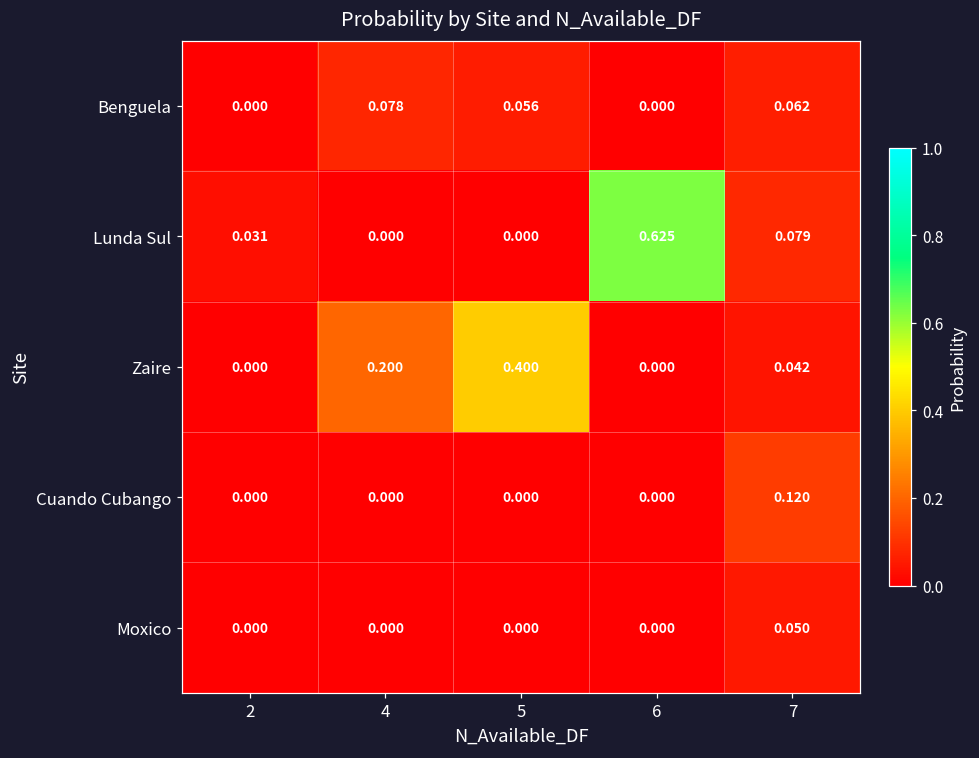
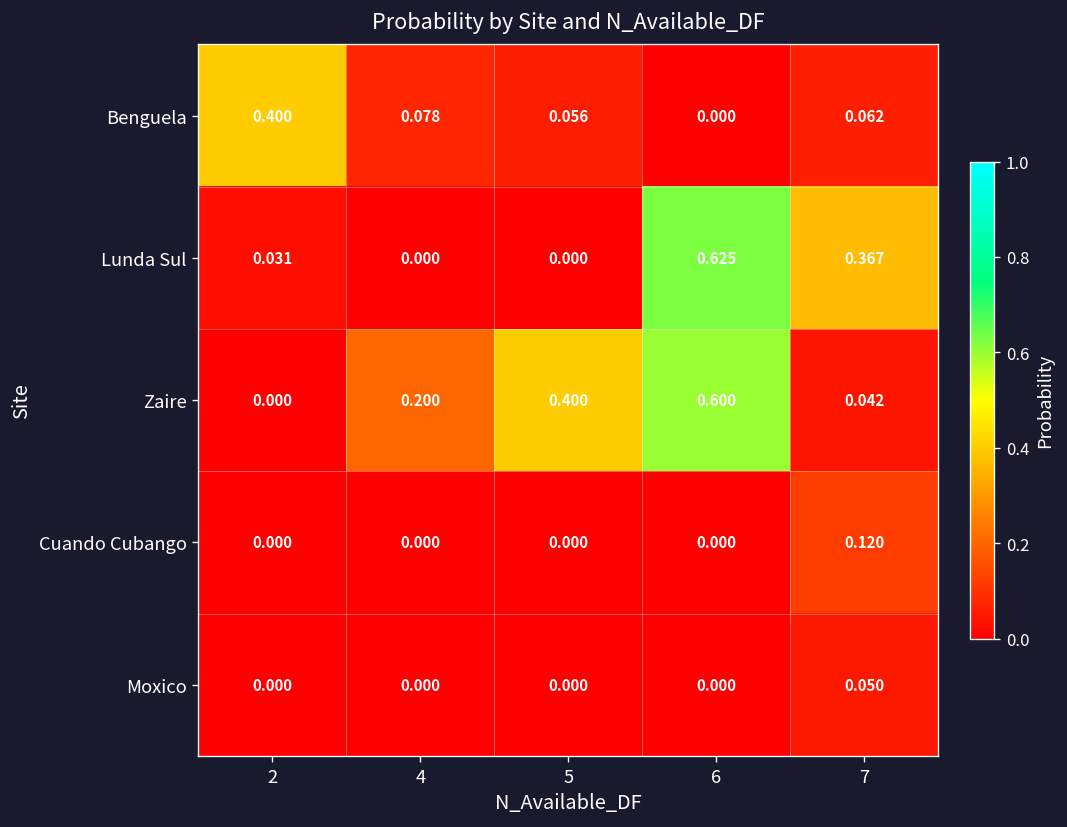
  {
    "Benguela": {
-     "2": 0.000,
+     "2": 0.400,
      "4": 0.078,
      "5": 0.056,
      "6": 0.000,
      "7": 0.062
    },
    "Lunda Sul": {
      "2": 0.031,
      "4": 0.000,
      "5": 0.000,
      "6": 0.625,
-     "7": 0.079
+     "7": 0.367
    },
    "Zaire": {
      "2": 0.000,
      "4": 0.200,
      "5": 0.400,
-     "6": 0.000,
+     "6": 0.600,
      "7": 0.042
    },
    "Cuando Cubango": {
      "2": 0.000,
      "4": 0.000,
      "5": 0.000,
      "6": 0.000,
      "7": 0.120
    },
    "Moxico": {
      "2": 0.000,
      "4": 0.000,
      "5": 0.000,
      "6": 0.000,
      "7": 0.050
    }
  }
